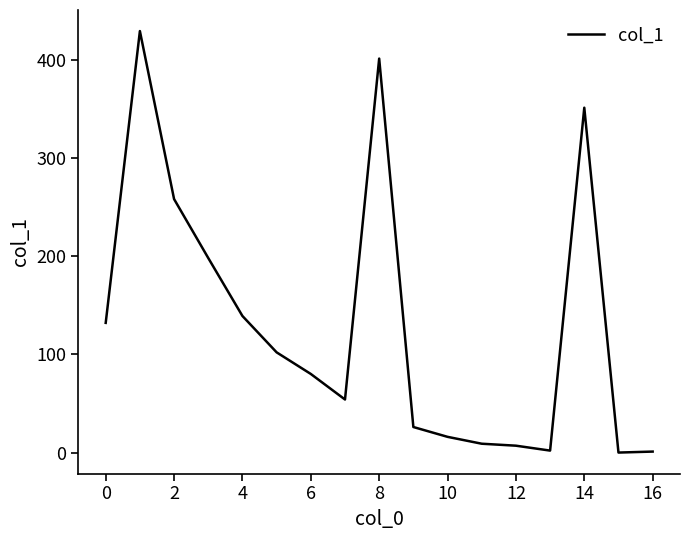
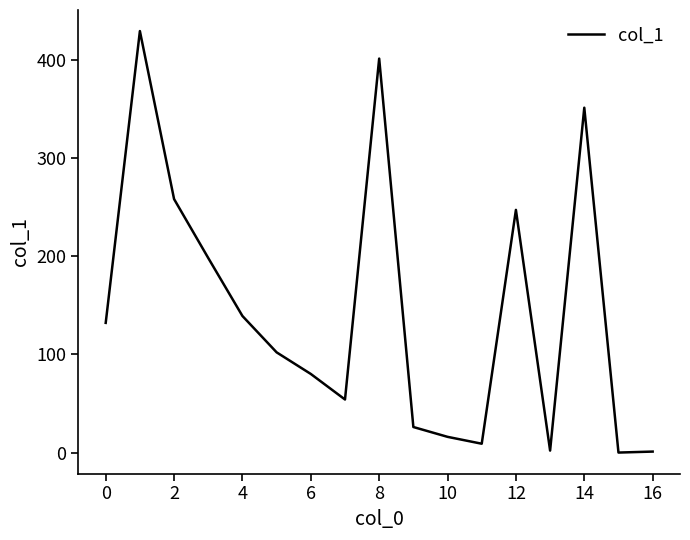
  {
    "0": 130,
    "2": 260,
    "4": 140,
    "6": 80,
    "8": 400,
    "10": 20,
-   "12": 10,
+   "12": 250,
    "14": 350,
    "16": 0
  }
